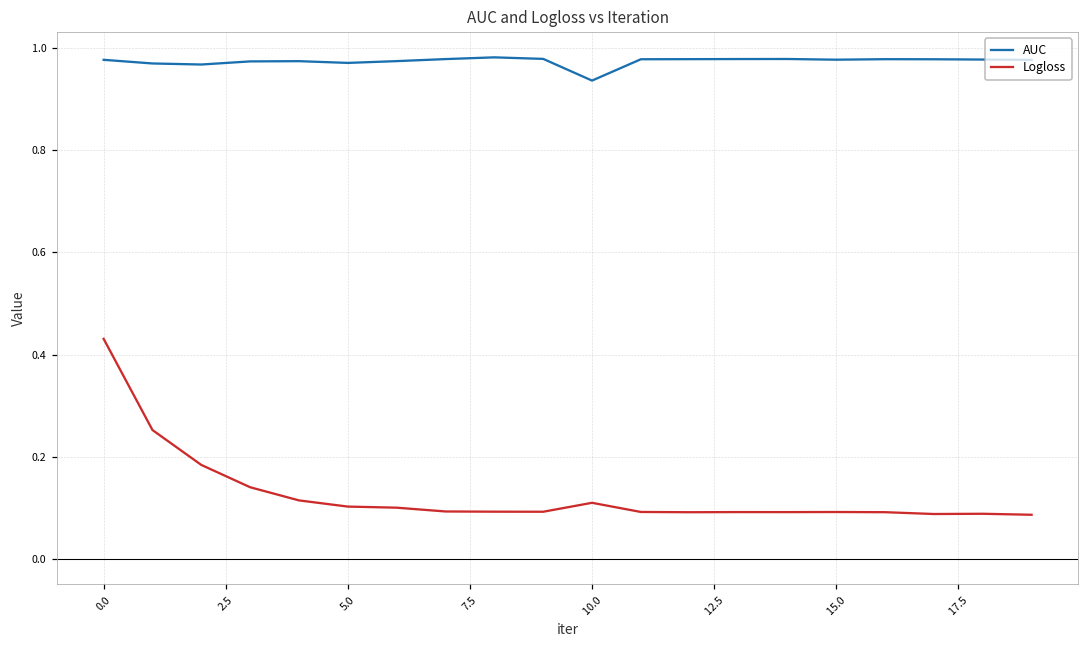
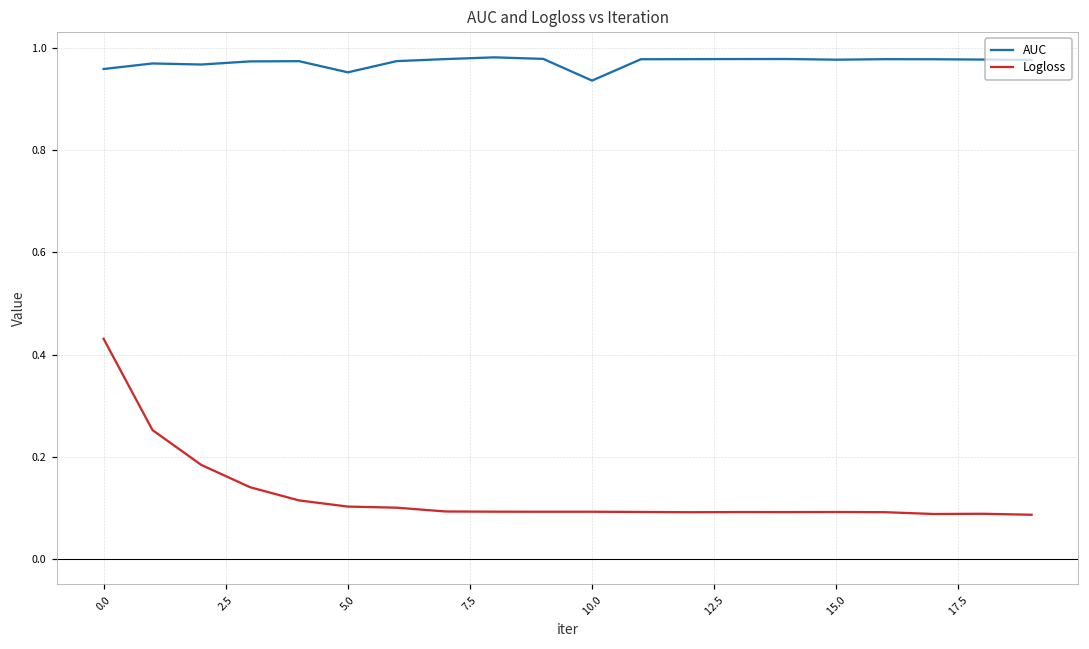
  {
    "AUC": {
-     "0.0": 0.98,
-     "5.0": 0.97,
+     "0.0": 0.96,
+     "5.0": 0.95,
      "10.0": 0.94,
      "15.0": 0.98
    },
    "Logloss": {
      "0.0": 0.43,
      "5.0": 0.10,
-     "10.0": 0.11,
+     "10.0": 0.09,
      "15.0": 0.09
    }
  }
